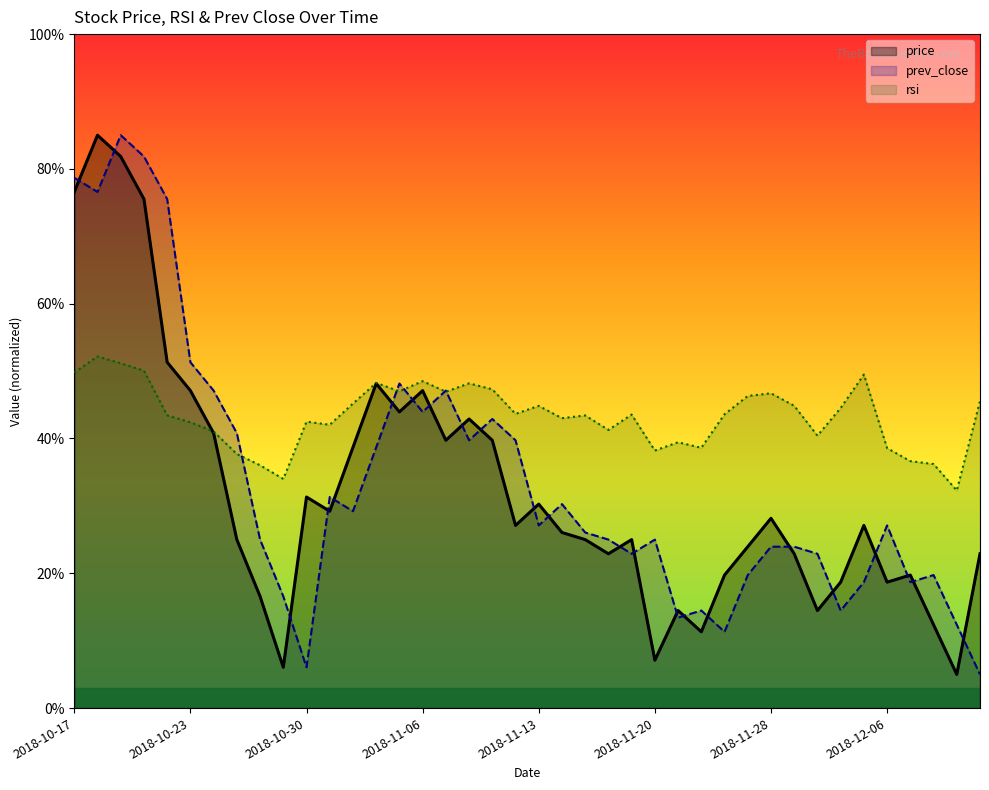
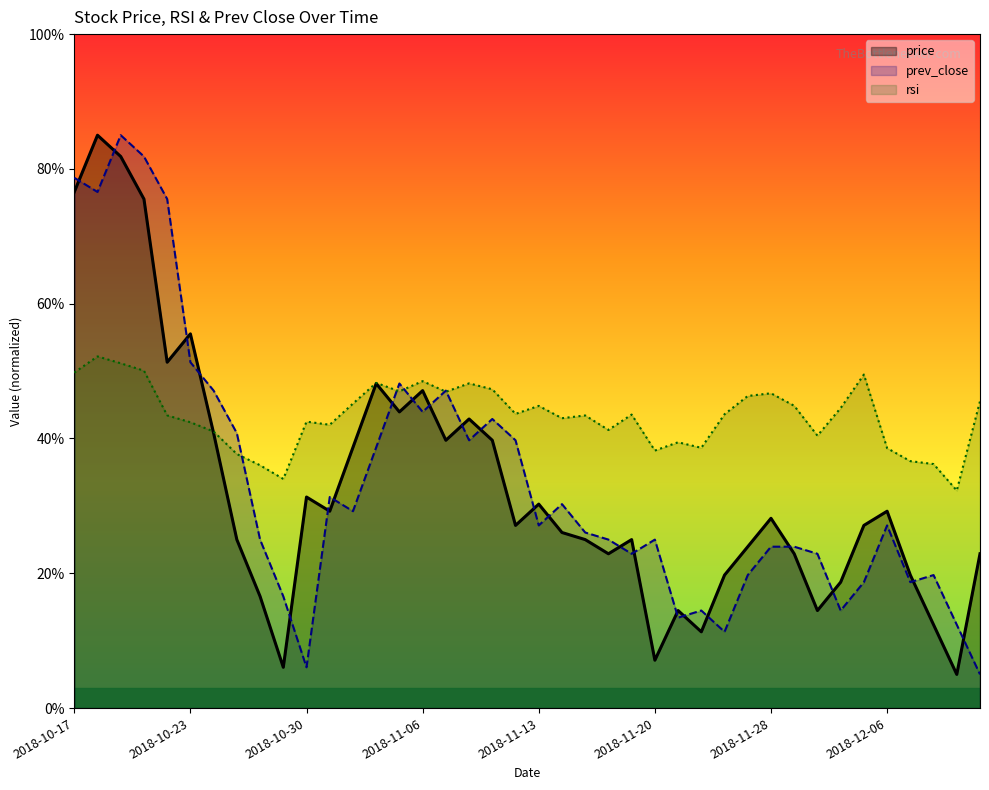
  {
    "price": {
-     "2018-10-23": "47%",
+     "2018-10-23": "56%",
      "2018-10-30": "31%",
      "2018-11-06": "47%",
      "2018-11-13": "30%",
      "2018-11-20": "7%",
      "2018-11-28": "28%",
-     "2018-12-06": "19%"
+     "2018-12-06": "29%"
    }
  }
